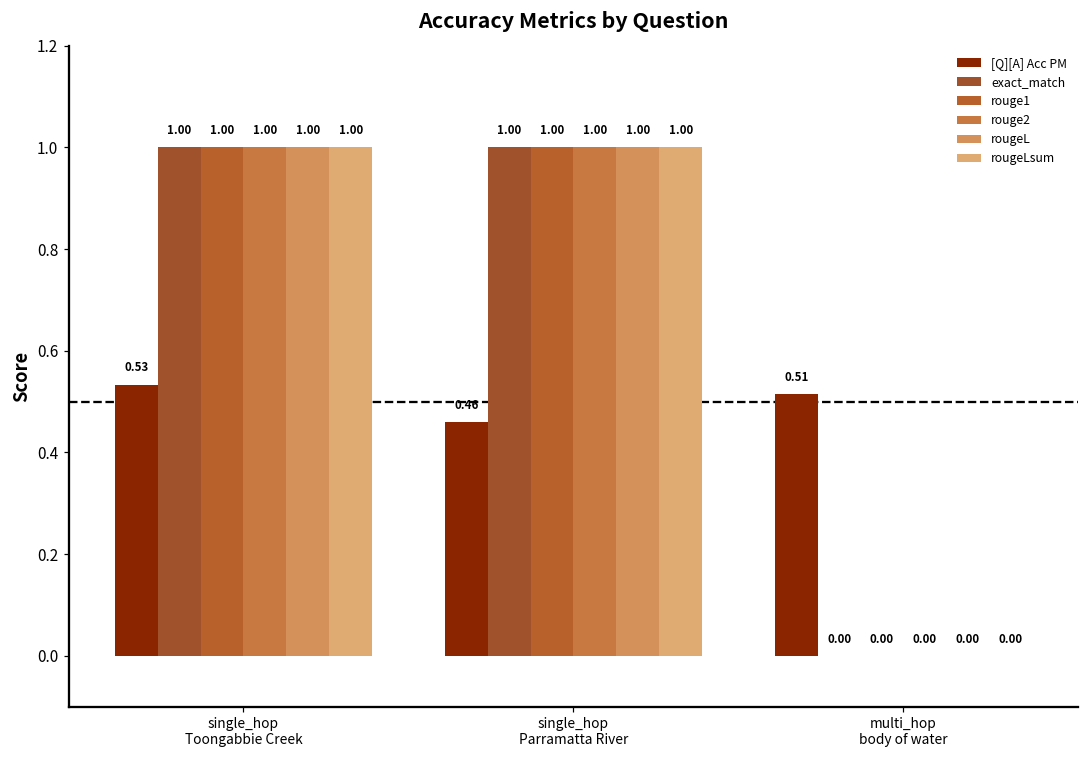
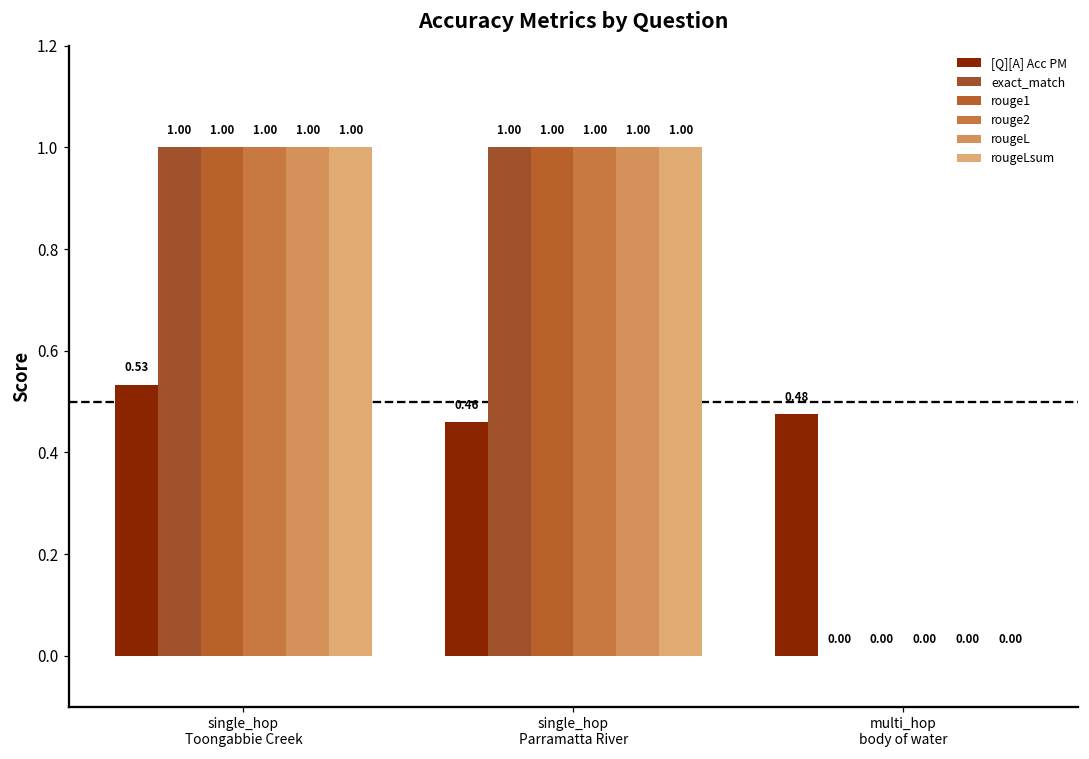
  {
    "[Q][A] Acc PM": {
      "single_hop Toongabbie Creek": 0.53,
      "single_hop Parramatta River": 0.46,
-     "multi_hop body of water": 0.51
+     "multi_hop body of water": 0.48
    }
  }
